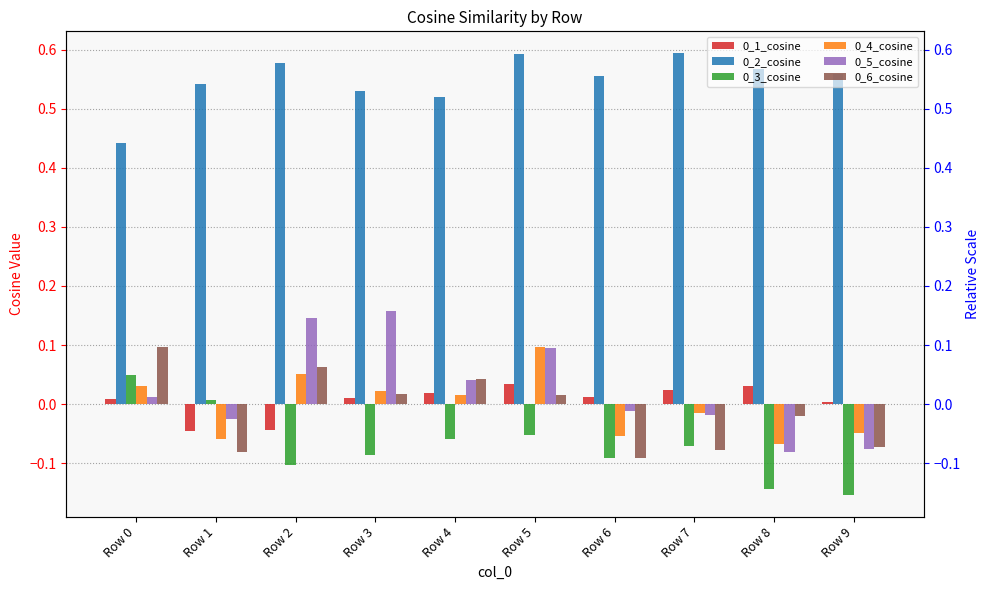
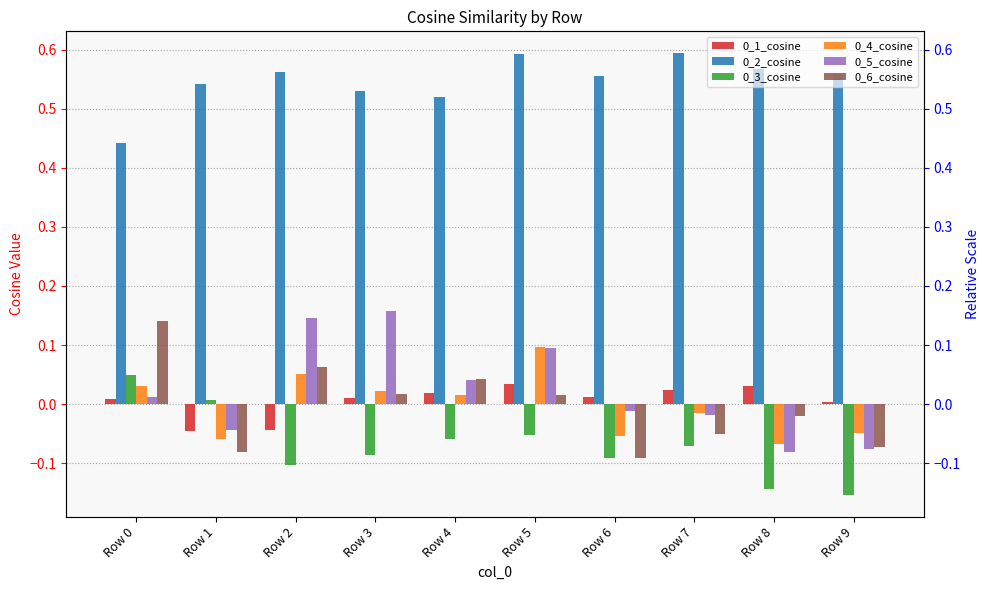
  {
    "0_1_cosine": {
      "Row 0": 0.01,
      "Row 1": -0.05,
      "Row 2": -0.04,
      "Row 3": 0.01,
      "Row 4": 0.02,
      "Row 5": 0.03,
      "Row 6": 0.01,
      "Row 7": 0.02,
      "Row 8": 0.03
    },
    "0_2_cosine": {
      "Row 0": 0.44,
      "Row 1": 0.54,
-     "Row 2": 0.58,
+     "Row 2": 0.56,
      "Row 3": 0.53,
      "Row 4": 0.52,
      "Row 5": 0.59,
      "Row 6": 0.56,
      "Row 7": 0.59
    },
    "0_3_cosine": {
      "Row 0": 0.05,
      "Row 1": 0.01,
      "Row 2": -0.10,
      "Row 3": -0.09,
      "Row 4": -0.06,
      "Row 5": -0.05,
      "Row 6": -0.09,
      "Row 7": -0.07,
      "Row 8": -0.14,
      "Row 9": -0.15
    },
    "0_4_cosine": {
      "Row 0": 0.03,
      "Row 1": -0.06,
      "Row 2": 0.05,
      "Row 3": 0.02,
      "Row 4": 0.01,
      "Row 5": 0.10,
      "Row 6": -0.05,
      "Row 7": -0.01,
      "Row 8": -0.07,
      "Row 9": -0.05
    },
    "0_5_cosine": {
      "Row 0": 0.01,
-     "Row 1": -0.03,
+     "Row 1": -0.04,
      "Row 2": 0.15,
      "Row 3": 0.16,
      "Row 4": 0.04,
      "Row 5": 0.09,
      "Row 6": -0.01,
      "Row 7": -0.02,
      "Row 8": -0.08,
      "Row 9": -0.08
    },
    "0_6_cosine": {
-     "Row 0": 0.10,
+     "Row 0": 0.14,
      "Row 1": -0.08,
      "Row 2": 0.06,
      "Row 3": 0.02,
      "Row 4": 0.04,
      "Row 5": 0.01,
      "Row 6": -0.09,
-     "Row 7": -0.08,
+     "Row 7": -0.05,
      "Row 8": -0.02,
      "Row 9": -0.07
    }
  }
